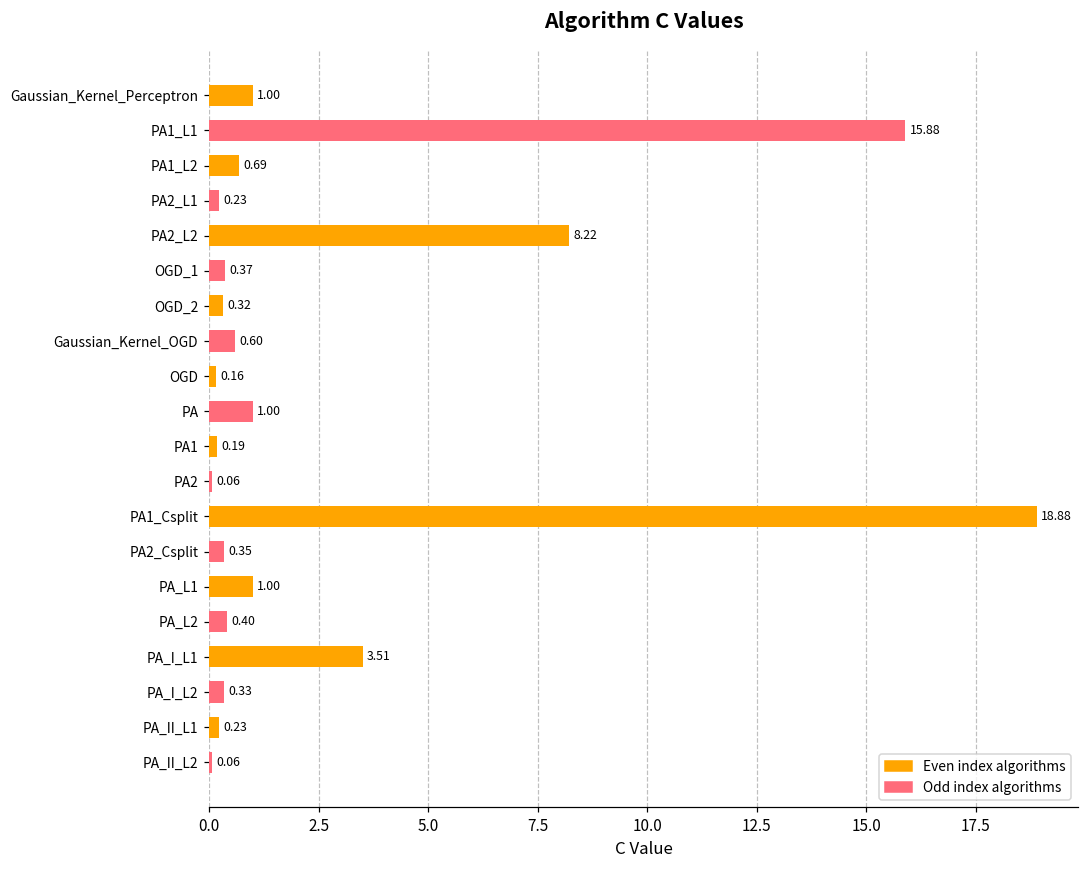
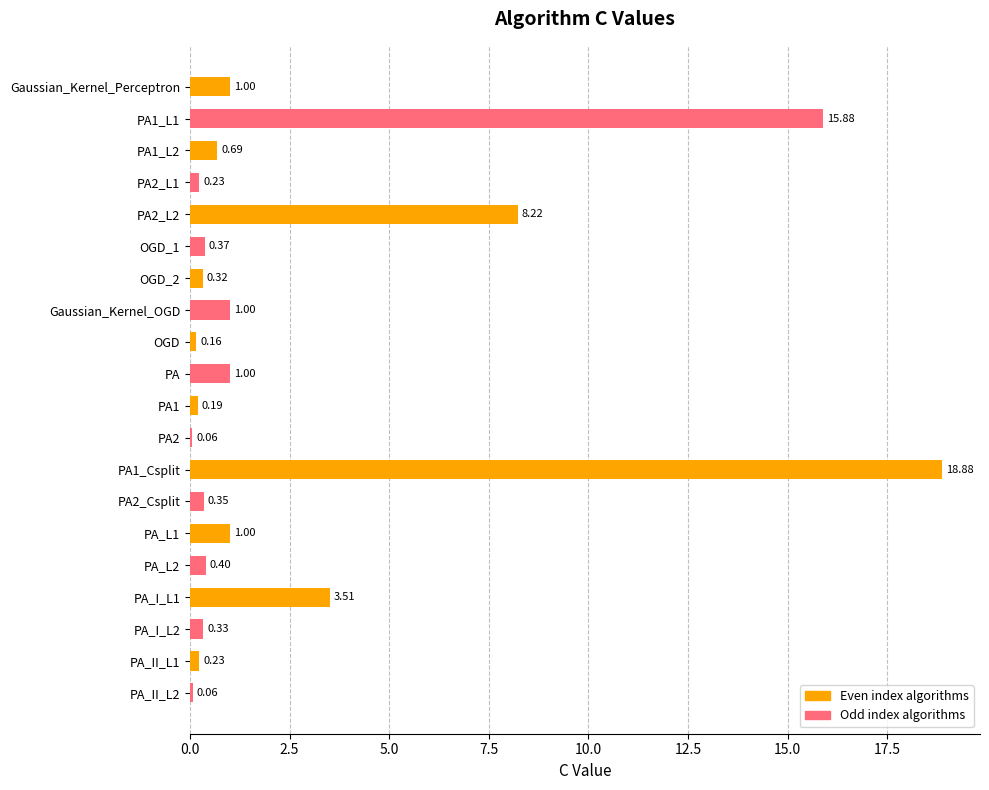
  {
    "Gaussian_Kernel_Perceptron": 1.00,
    "PA1_L1": 15.88,
    "PA1_L2": 0.69,
    "PA2_L1": 0.23,
    "PA2_L2": 8.22,
    "OGD_1": 0.37,
    "OGD_2": 0.32,
-   "Gaussian_Kernel_OGD": 0.60,
+   "Gaussian_Kernel_OGD": 1.00,
    "OGD": 0.16,
    "PA": 1.00,
    "PA1": 0.19,
    "PA2": 0.06,
    "PA1_Csplit": 18.88,
    "PA2_Csplit": 0.35,
    "PA_L1": 1.00,
    "PA_L2": 0.40,
    "PA_I_L1": 3.51,
    "PA_I_L2": 0.33,
    "PA_II_L1": 0.23,
    "PA_II_L2": 0.06
  }
